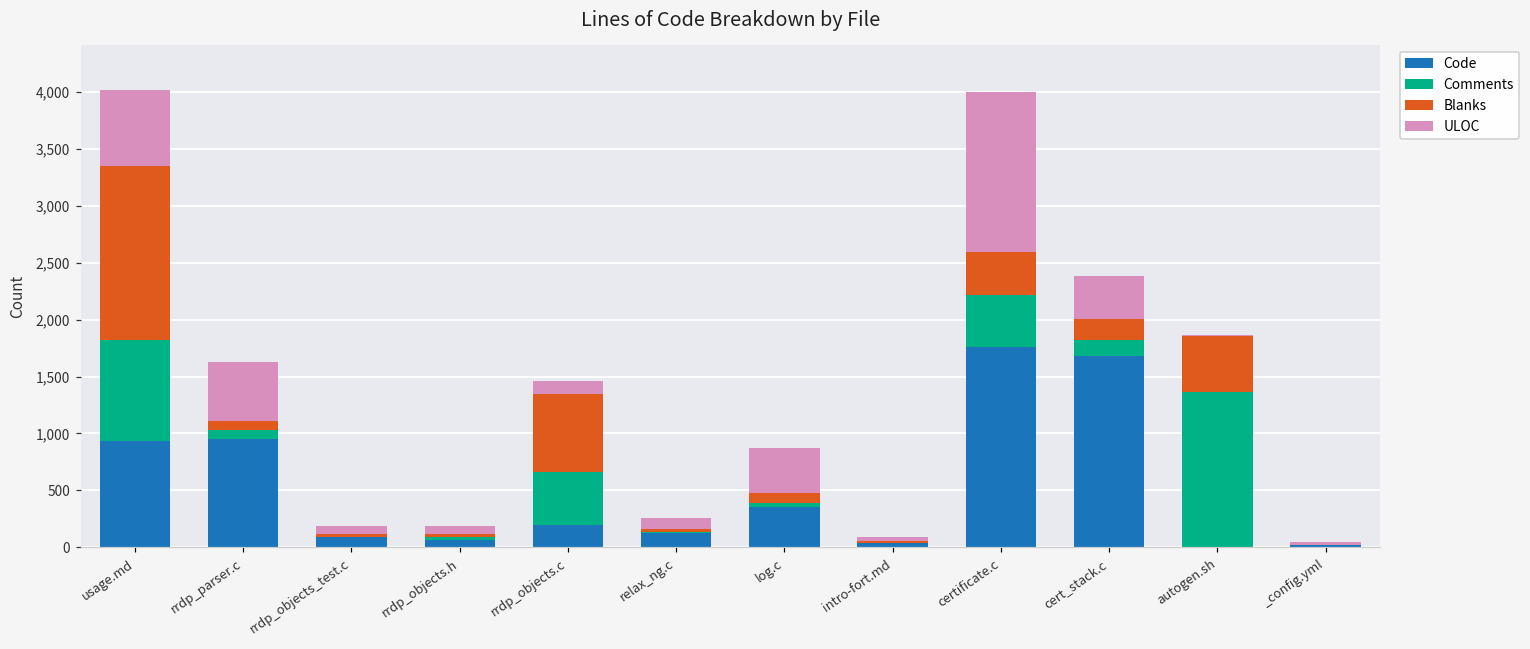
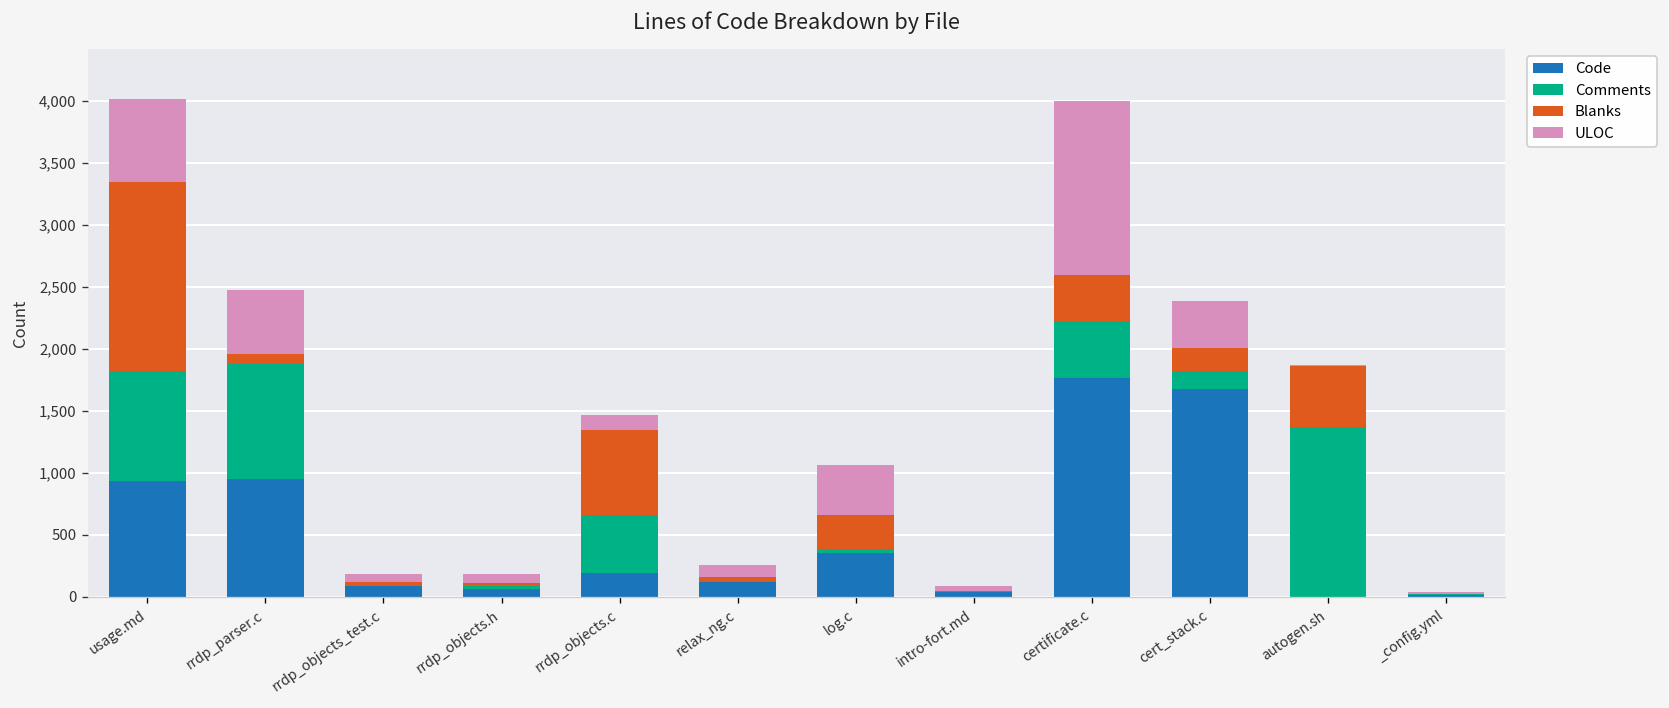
  {
    "Code": {
      "usage.md": "930",
      "rrdp_parser.c": "950",
      "rrdp_objects_test.c": "90",
      "rrdp_objects.h": "70",
      "rrdp_objects.c": "190",
      "relax_ng.c": "120",
      "log.c": "350",
      "intro-fort.md": "40",
      "certificate.c": "1,760",
      "cert_stack.c": "1,680"
    },
    "Comments": {
      "usage.md": "890",
-     "rrdp_parser.c": "80",
+     "rrdp_parser.c": "920",
      "rrdp_objects_test.c": "0",
      "rrdp_objects.c": "470",
      "log.c": "40",
      "intro-fort.md": "0",
      "certificate.c": "460",
      "cert_stack.c": "150",
      "autogen.sh": "1,370"
    },
    "Blanks": {
      "usage.md": "1,530",
      "rrdp_parser.c": "80",
      "rrdp_objects_test.c": "30",
      "rrdp_objects.c": "690",
      "relax_ng.c": "30",
-     "log.c": "90",
+     "log.c": "270",
      "certificate.c": "370",
      "cert_stack.c": "180",
      "autogen.sh": "490"
    },
    "ULOC": {
      "usage.md": "670",
      "rrdp_parser.c": "520",
      "rrdp_objects_test.c": "70",
      "rrdp_objects.h": "80",
      "rrdp_objects.c": "120",
      "relax_ng.c": "100",
      "log.c": "400",
      "intro-fort.md": "40",
      "certificate.c": "1,410",
      "cert_stack.c": "380"
    }
  }
